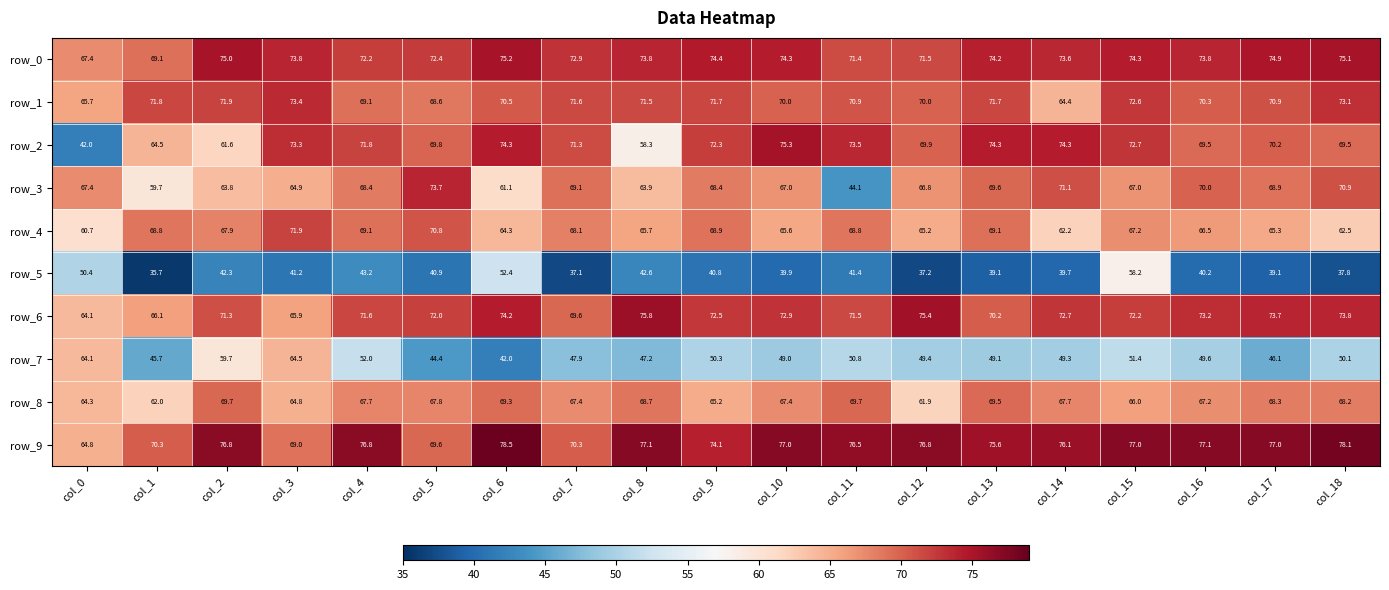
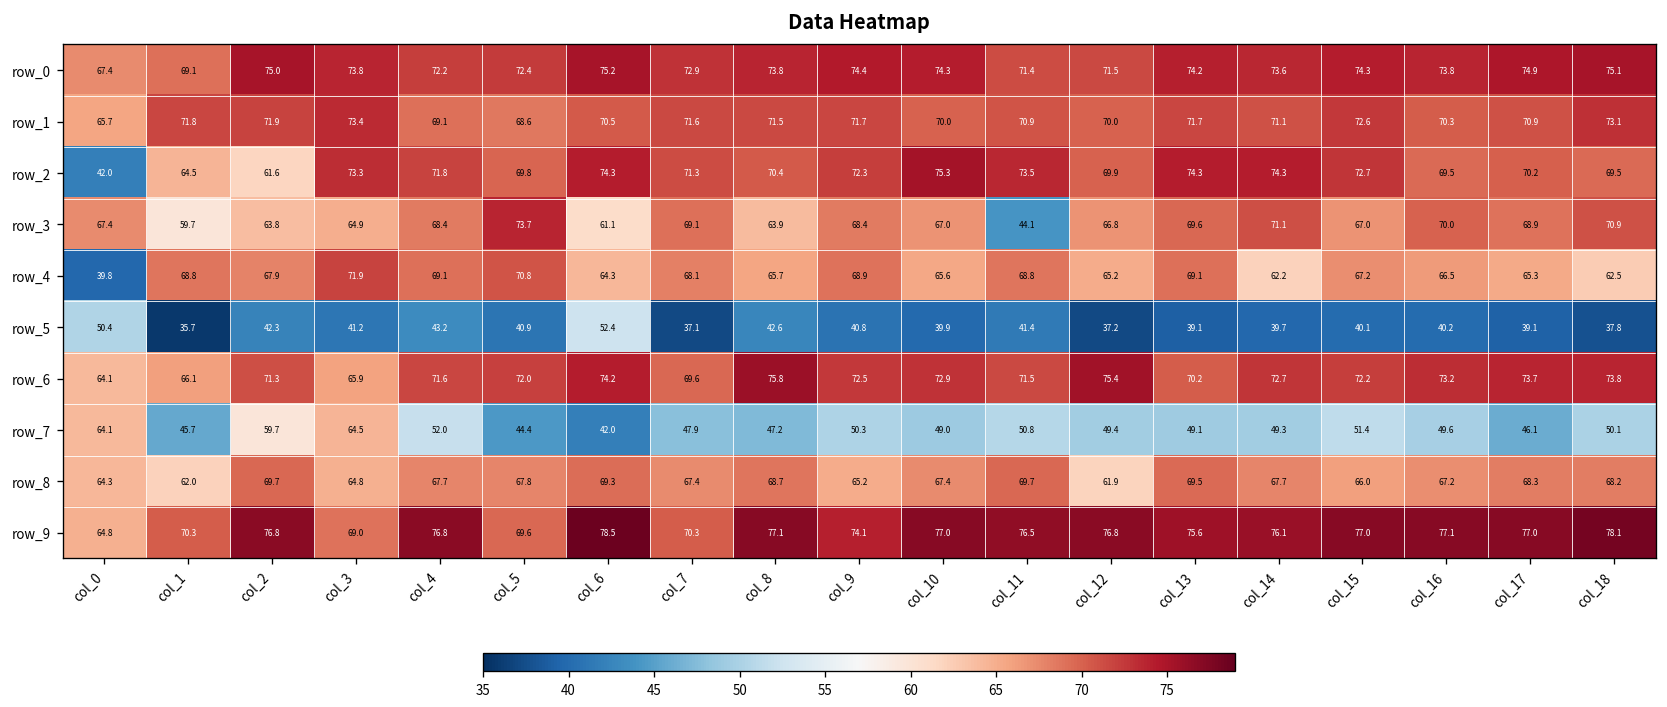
  {
    "row_0": {
      "col_0": 67.4,
      "col_1": 69.1,
      "col_2": 75.0,
      "col_3": 73.8,
      "col_4": 72.2,
      "col_5": 72.4,
      "col_6": 75.2,
      "col_7": 72.9,
      "col_8": 73.8,
      "col_9": 74.4,
      "col_10": 74.3,
      "col_11": 71.4,
      "col_12": 71.5,
      "col_13": 74.2,
      "col_14": 73.6,
      "col_15": 74.3,
      "col_16": 73.8,
      "col_17": 74.9,
      "col_18": 75.1
    },
    "row_1": {
      "col_0": 65.7,
      "col_1": 71.8,
      "col_2": 71.9,
      "col_3": 73.4,
      "col_4": 69.1,
      "col_5": 68.6,
      "col_6": 70.5,
      "col_7": 71.6,
      "col_8": 71.5,
      "col_9": 71.7,
      "col_10": 70.0,
      "col_11": 70.9,
      "col_12": 70.0,
      "col_13": 71.7,
-     "col_14": 64.4,
+     "col_14": 71.1,
      "col_15": 72.6,
      "col_16": 70.3,
      "col_17": 70.9,
      "col_18": 73.1
    },
    "row_2": {
      "col_0": 42.0,
      "col_1": 64.5,
      "col_2": 61.6,
      "col_3": 73.3,
      "col_4": 71.8,
      "col_5": 69.8,
      "col_6": 74.3,
      "col_7": 71.3,
-     "col_8": 58.3,
+     "col_8": 70.4,
      "col_9": 72.3,
      "col_10": 75.3,
      "col_11": 73.5,
      "col_12": 69.9,
      "col_13": 74.3,
      "col_14": 74.3,
      "col_15": 72.7,
      "col_16": 69.5,
      "col_17": 70.2,
      "col_18": 69.5
    },
    "row_3": {
      "col_0": 67.4,
      "col_1": 59.7,
      "col_2": 63.8,
      "col_3": 64.9,
      "col_4": 68.4,
      "col_5": 73.7,
      "col_6": 61.1,
      "col_7": 69.1,
      "col_8": 63.9,
      "col_9": 68.4,
      "col_10": 67.0,
      "col_11": 44.1,
      "col_12": 66.8,
      "col_13": 69.6,
      "col_14": 71.1,
      "col_15": 67.0,
      "col_16": 70.0,
      "col_17": 68.9,
      "col_18": 70.9
    },
    "row_4": {
-     "col_0": 60.7,
+     "col_0": 39.8,
      "col_1": 68.8,
      "col_2": 67.9,
      "col_3": 71.9,
      "col_4": 69.1,
      "col_5": 70.8,
      "col_6": 64.3,
      "col_7": 68.1,
      "col_8": 65.7,
      "col_9": 68.9,
      "col_10": 65.6,
      "col_11": 68.8,
      "col_12": 65.2,
      "col_13": 69.1,
      "col_14": 62.2,
      "col_15": 67.2,
      "col_16": 66.5,
      "col_17": 65.3,
      "col_18": 62.5
    },
    "row_5": {
      "col_0": 50.4,
      "col_1": 35.7,
      "col_2": 42.3,
      "col_3": 41.2,
      "col_4": 43.2,
      "col_5": 40.9,
      "col_6": 52.4,
      "col_7": 37.1,
      "col_8": 42.6,
      "col_9": 40.8,
      "col_10": 39.9,
      "col_11": 41.4,
      "col_12": 37.2,
      "col_13": 39.1,
      "col_14": 39.7,
-     "col_15": 58.2,
+     "col_15": 40.1,
      "col_16": 40.2,
      "col_17": 39.1,
      "col_18": 37.8
    },
    "row_6": {
      "col_0": 64.1,
      "col_1": 66.1,
      "col_2": 71.3,
      "col_3": 65.9,
      "col_4": 71.6,
      "col_5": 72.0,
      "col_6": 74.2,
      "col_7": 69.6,
      "col_8": 75.8,
      "col_9": 72.5,
      "col_10": 72.9,
      "col_11": 71.5,
      "col_12": 75.4,
      "col_13": 70.2,
      "col_14": 72.7,
      "col_15": 72.2,
      "col_16": 73.2,
      "col_17": 73.7,
      "col_18": 73.8
    },
    "row_7": {
      "col_0": 64.1,
      "col_1": 45.7,
      "col_2": 59.7,
      "col_3": 64.5,
      "col_4": 52.0,
      "col_5": 44.4,
      "col_6": 42.0,
      "col_7": 47.9,
      "col_8": 47.2,
      "col_9": 50.3,
      "col_10": 49.0,
      "col_11": 50.8,
      "col_12": 49.4,
      "col_13": 49.1,
      "col_14": 49.3,
      "col_15": 51.4,
      "col_16": 49.6,
      "col_17": 46.1,
      "col_18": 50.1
    },
    "row_8": {
      "col_0": 64.3,
      "col_1": 62.0,
      "col_2": 69.7,
      "col_3": 64.8,
      "col_4": 67.7,
      "col_5": 67.8,
      "col_6": 69.3,
      "col_7": 67.4,
      "col_8": 68.7,
      "col_9": 65.2,
      "col_10": 67.4,
      "col_11": 69.7,
      "col_12": 61.9,
      "col_13": 69.5,
      "col_14": 67.7,
      "col_15": 66.0,
      "col_16": 67.2,
      "col_17": 68.3,
      "col_18": 68.2
    },
    "row_9": {
      "col_0": 64.8,
      "col_1": 70.3,
      "col_2": 76.8,
      "col_3": 69.0,
      "col_4": 76.8,
      "col_5": 69.6,
      "col_6": 78.5,
      "col_7": 70.3,
      "col_8": 77.1,
      "col_9": 74.1,
      "col_10": 77.0,
      "col_11": 76.5,
      "col_12": 76.8,
      "col_13": 75.6,
      "col_14": 76.1,
      "col_15": 77.0,
      "col_16": 77.1,
      "col_17": 77.0,
      "col_18": 78.1
    }
  }
